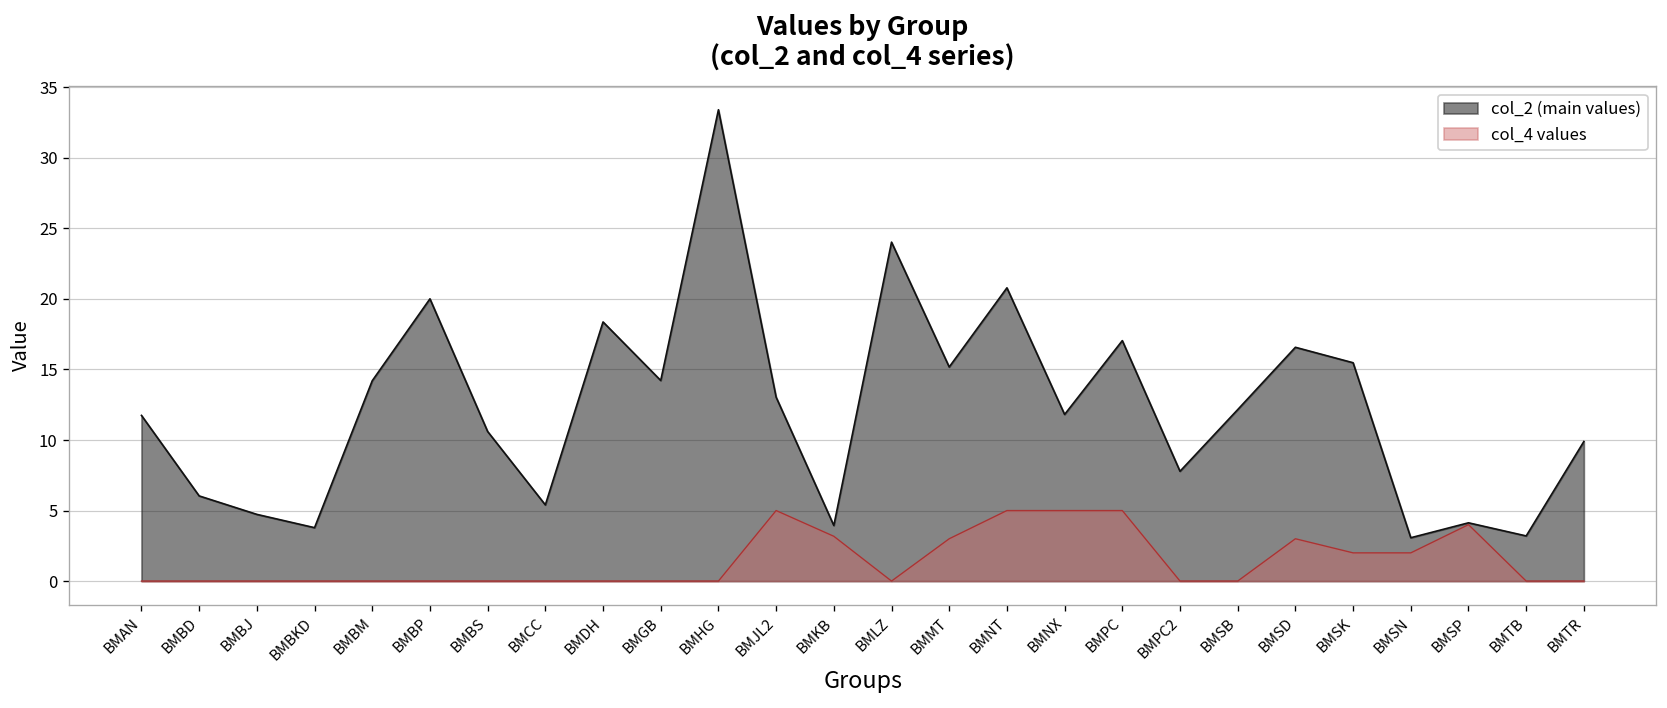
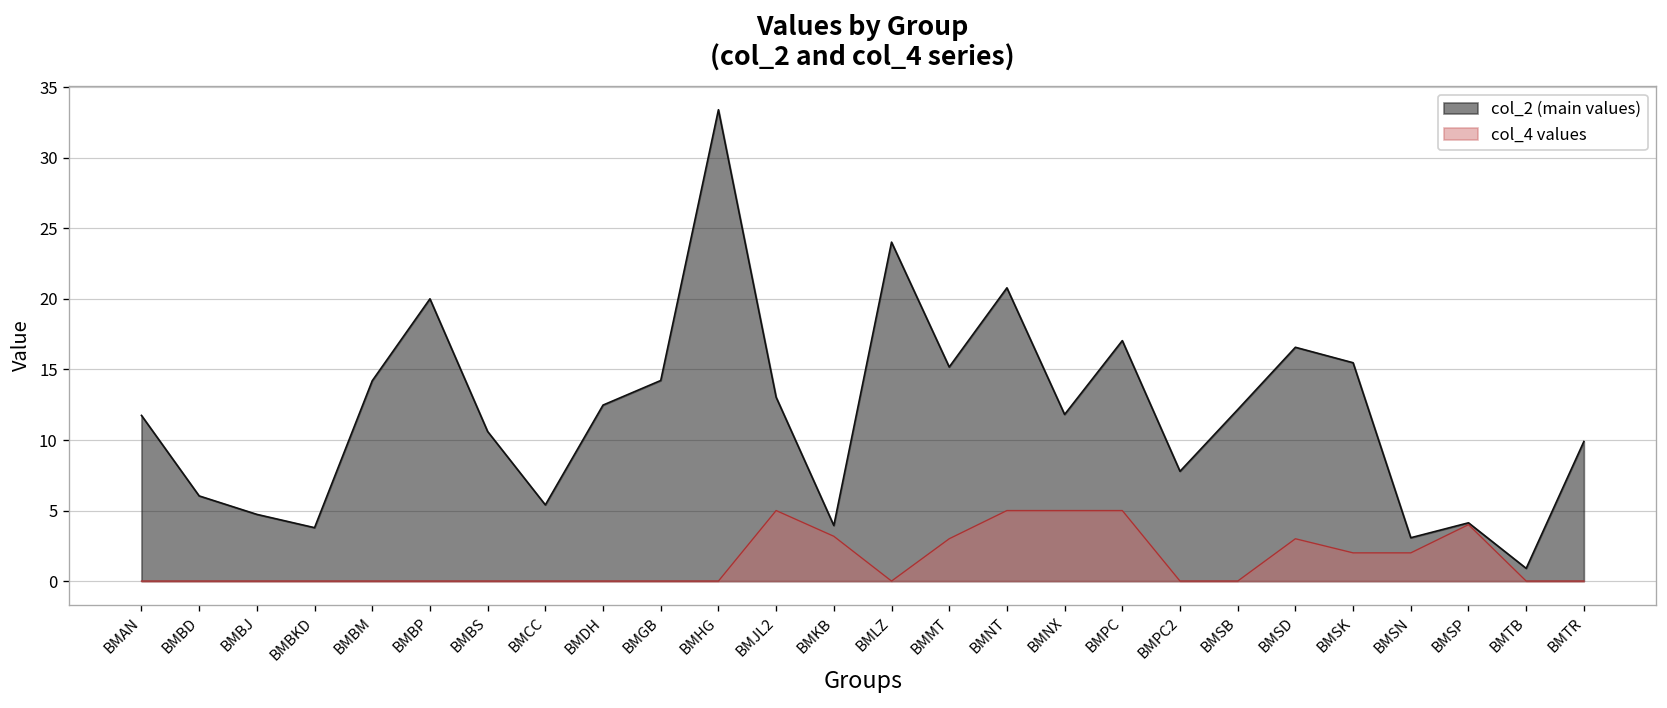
  {
    "col_2 (main values)": {
      "BMAN": 11.7,
      "BMBD": 6.0,
      "BMBJ": 4.7,
      "BMBKD": 3.8,
      "BMBM": 14.2,
      "BMBP": 20.0,
      "BMBS": 10.6,
      "BMCC": 5.4,
-     "BMDH": 18.4,
+     "BMDH": 12.5,
      "BMGB": 14.2,
      "BMHG": 33.4,
      "BMJL2": 13.0,
      "BMKB": 3.9,
      "BMLZ": 24.0,
      "BMMT": 15.2,
      "BMNT": 20.8,
      "BMNX": 11.8,
      "BMPC": 17.0,
      "BMPC2": 7.8,
      "BMSB": 12.2,
      "BMSD": 16.6,
      "BMSK": 15.5,
      "BMSN": 3.1,
-     "BMTB": 3.2,
+     "BMTB": 0.9,
      "BMTR": 9.9
    },
    "col_4 values": {
      "BMAN": 0.0,
      "BMBD": 0.0,
      "BMBJ": 0.0,
      "BMBKD": 0.0,
      "BMBM": 0.0,
      "BMBP": 0.0,
      "BMBS": 0.0,
      "BMCC": 0.0,
      "BMDH": 0.0,
      "BMGB": 0.0,
      "BMHG": 0.0,
      "BMJL2": 5.0,
      "BMKB": 3.2,
      "BMLZ": 0.0,
      "BMMT": 3.0,
      "BMNT": 5.0,
      "BMNX": 5.0,
      "BMPC": 5.0,
      "BMPC2": 0.0,
      "BMSB": 0.0,
      "BMSD": 3.0,
      "BMSK": 2.0,
      "BMSN": 2.0,
      "BMTB": 0.0,
      "BMTR": 0.0
    }
  }
